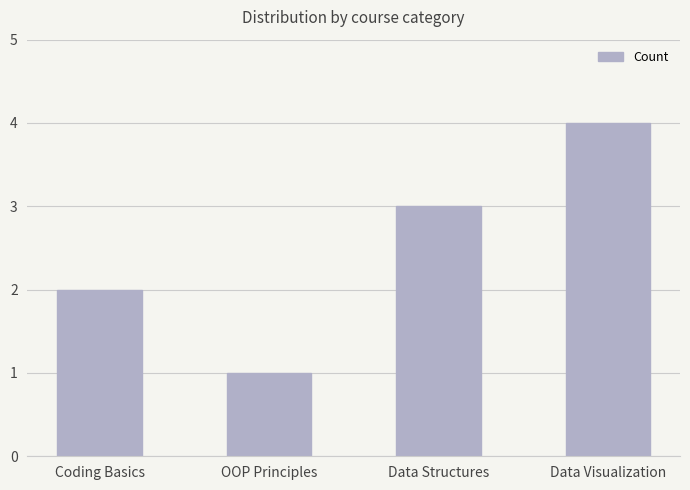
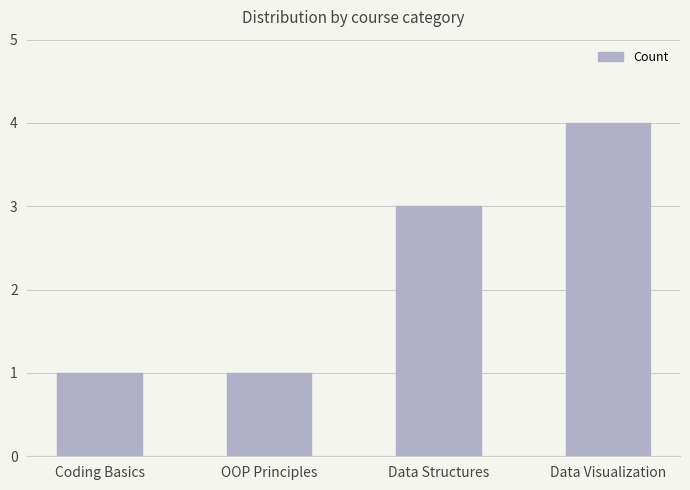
  {
-   "Coding Basics": 2,
+   "Coding Basics": 1,
    "OOP Principles": 1,
    "Data Structures": 3,
    "Data Visualization": 4
  }
